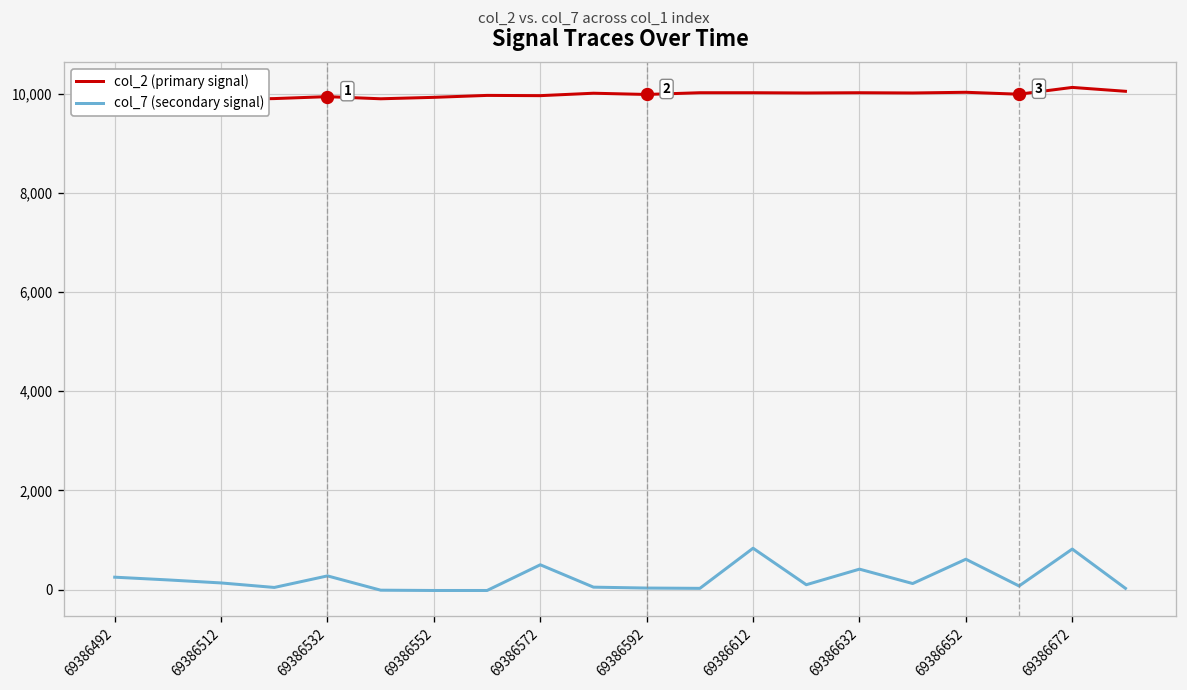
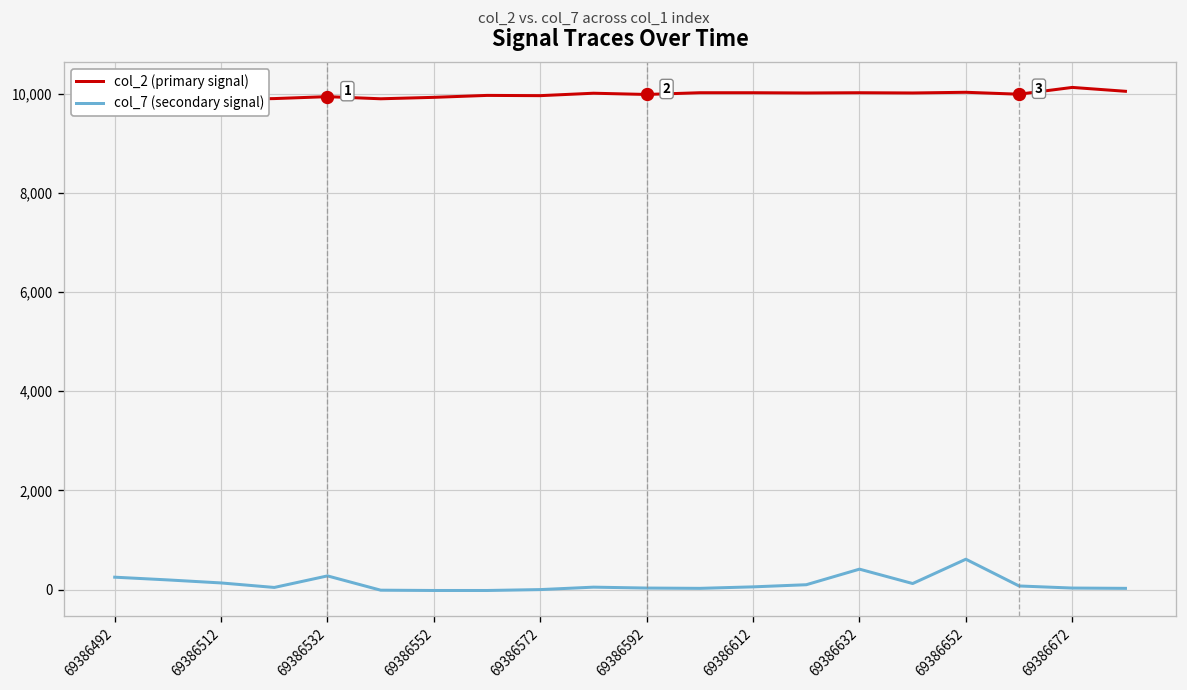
  {
    "col_7 (secondary signal)": {
      "69386492": 300,
      "69386512": 100,
      "69386532": 300,
      "69386552": 0,
-     "69386572": 500,
+     "69386572": 0,
      "69386592": 0,
-     "69386612": 800,
+     "69386612": 100,
      "69386632": 400,
      "69386652": 600,
-     "69386672": 800
+     "69386672": 0
    }
  }
